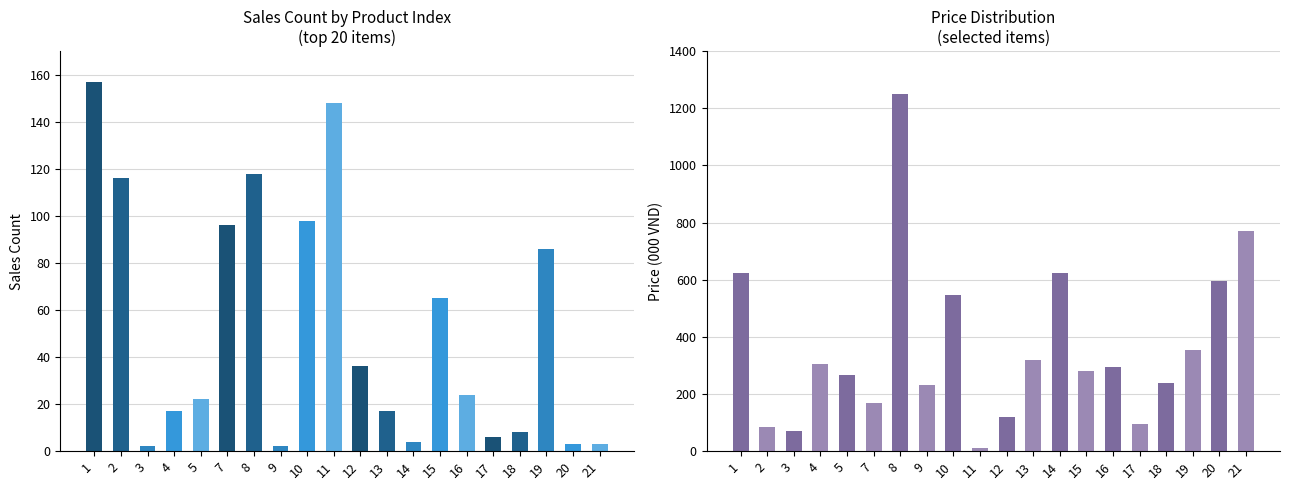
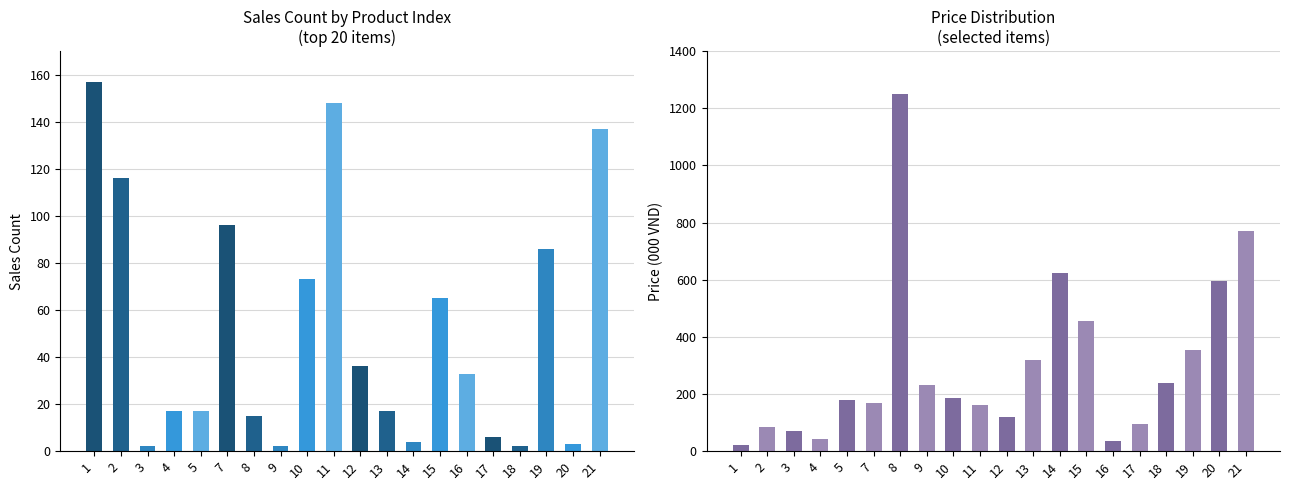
  {
    "Sales Count by Product Index (top 20 items)": {
      "1": 157,
      "2": 116,
      "3": 2,
      "4": 17,
-     "5": 22,
+     "5": 17,
      "7": 96,
-     "8": 118,
+     "8": 15,
      "9": 2,
-     "10": 98,
+     "10": 73,
      "11": 148,
      "12": 36,
      "13": 17,
      "14": 4,
      "15": 65,
-     "16": 24,
+     "16": 33,
      "17": 6,
-     "18": 8,
+     "18": 2,
      "19": 86,
      "20": 3,
-     "21": 3
+     "21": 137
    },
    "Price Distribution (selected items)": {
-     "1": 620,
+     "1": 20,
      "2": 80,
      "3": 70,
-     "4": 310,
-     "5": 270,
+     "4": 40,
+     "5": 180,
      "7": 170,
      "8": 1250,
      "9": 230,
-     "10": 550,
-     "11": 10,
+     "10": 190,
+     "11": 160,
      "12": 120,
      "13": 320,
      "14": 620,
-     "15": 280,
-     "16": 300,
+     "15": 450,
+     "16": 30,
      "17": 100,
      "18": 240,
      "19": 360,
      "20": 600,
      "21": 770
    }
  }
